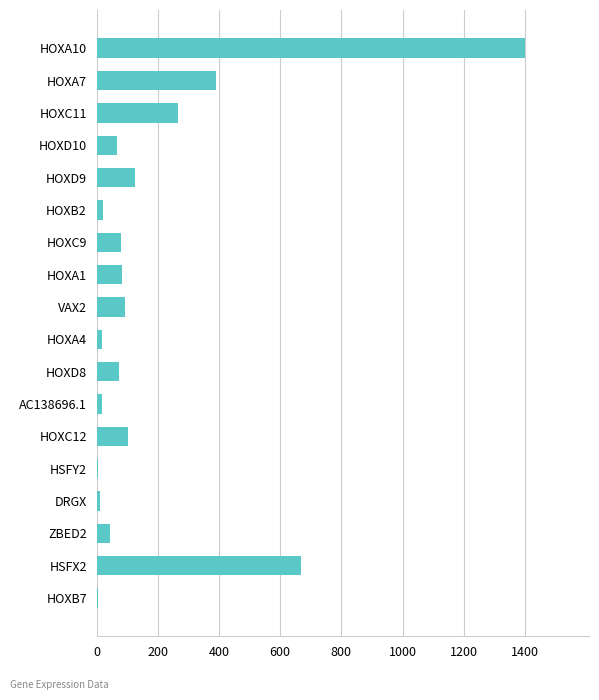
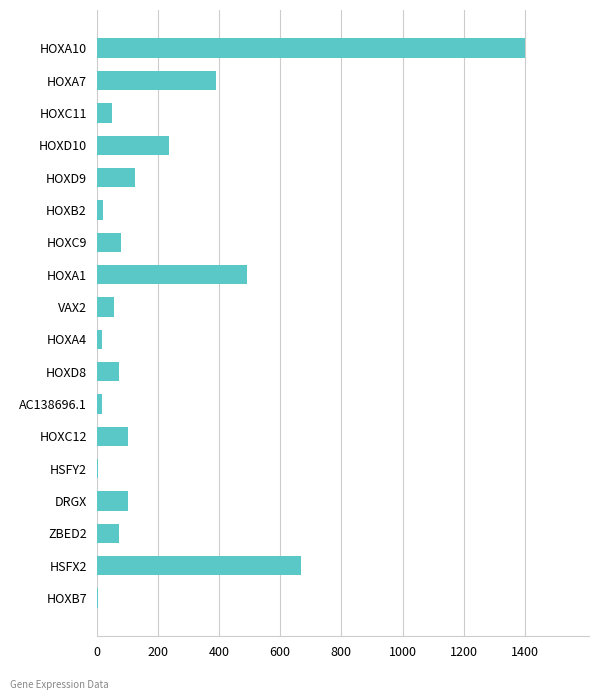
  {
    "HOXA10": 1400,
    "HOXA7": 390,
-   "HOXC11": 260,
-   "HOXD10": 70,
+   "HOXC11": 50,
+   "HOXD10": 240,
    "HOXD9": 130,
    "HOXB2": 20,
    "HOXC9": 80,
-   "HOXA1": 80,
-   "VAX2": 90,
+   "HOXA1": 490,
+   "VAX2": 60,
    "HOXA4": 20,
    "HOXD8": 70,
    "AC138696.1": 20,
    "HOXC12": 100,
-   "DRGX": 10,
-   "ZBED2": 50,
+   "DRGX": 100,
+   "ZBED2": 70,
    "HSFX2": 670
  }
